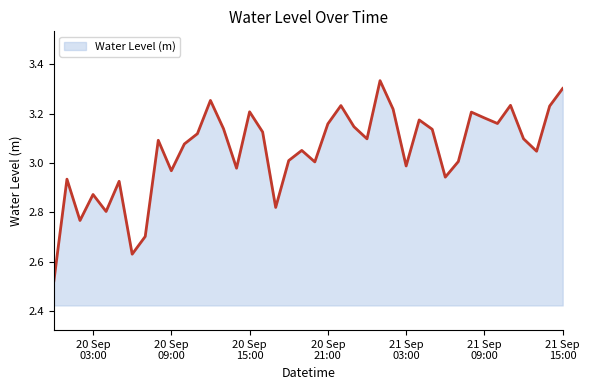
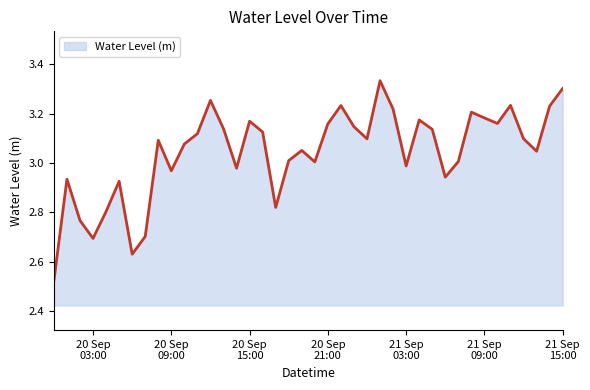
  {
-   "20 Sep 03:00": 2.87,
+   "20 Sep 03:00": 2.69,
    "20 Sep 09:00": 2.97,
-   "20 Sep 15:00": 3.21,
+   "20 Sep 15:00": 3.17,
    "20 Sep 21:00": 3.16,
    "21 Sep 03:00": 2.99,
    "21 Sep 09:00": 3.18,
    "21 Sep 15:00": 3.30
  }
